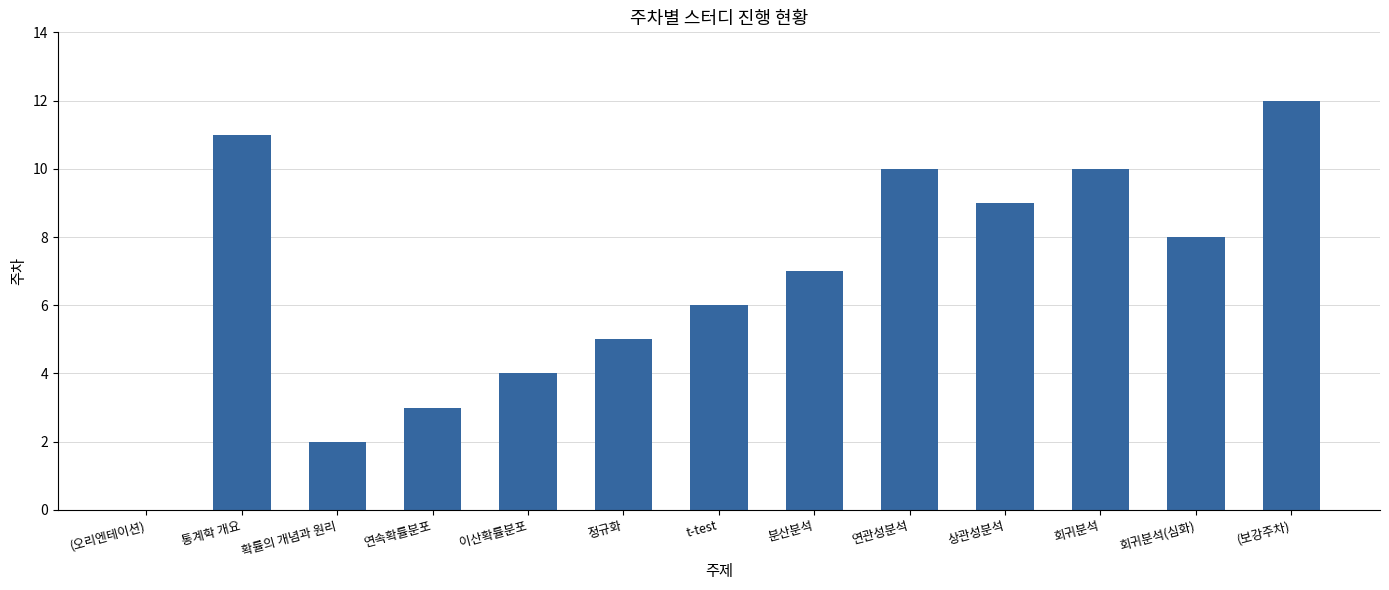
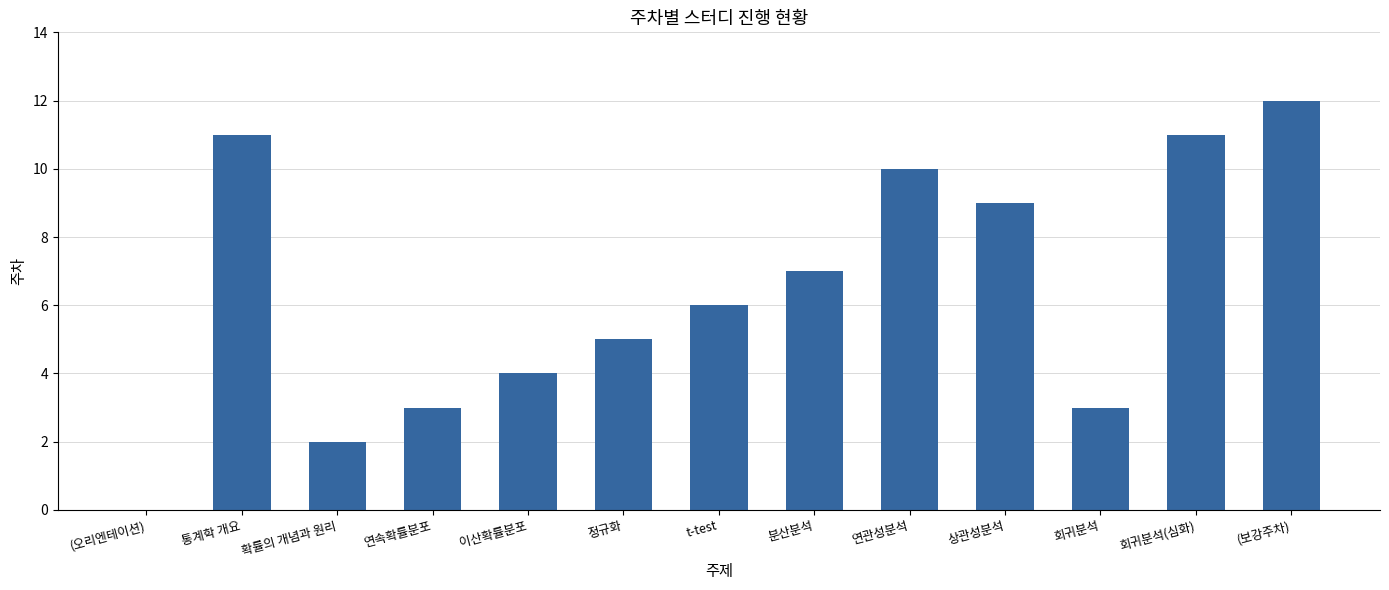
  {
    "(오리엔테이션)": 0,
    "통계학 개요": 11,
    "확률의 개념과 원리": 2,
    "연속확률분포": 3,
    "이산확률분포": 4,
    "정규화": 5,
    "t-test": 6,
    "분산분석": 7,
    "연관성분석": 10,
    "상관성분석": 9,
-   "회귀분석": 10,
-   "회귀분석(심화)": 8,
+   "회귀분석": 3,
+   "회귀분석(심화)": 11,
    "(보강주차)": 12
  }
